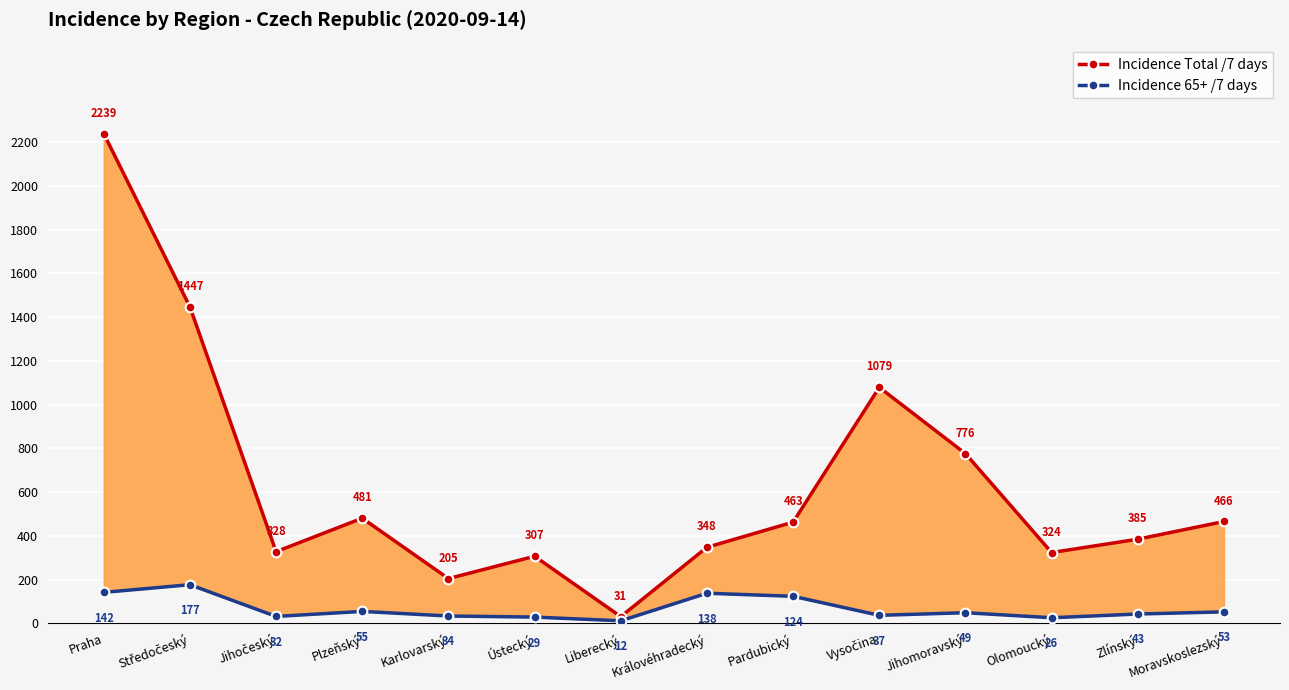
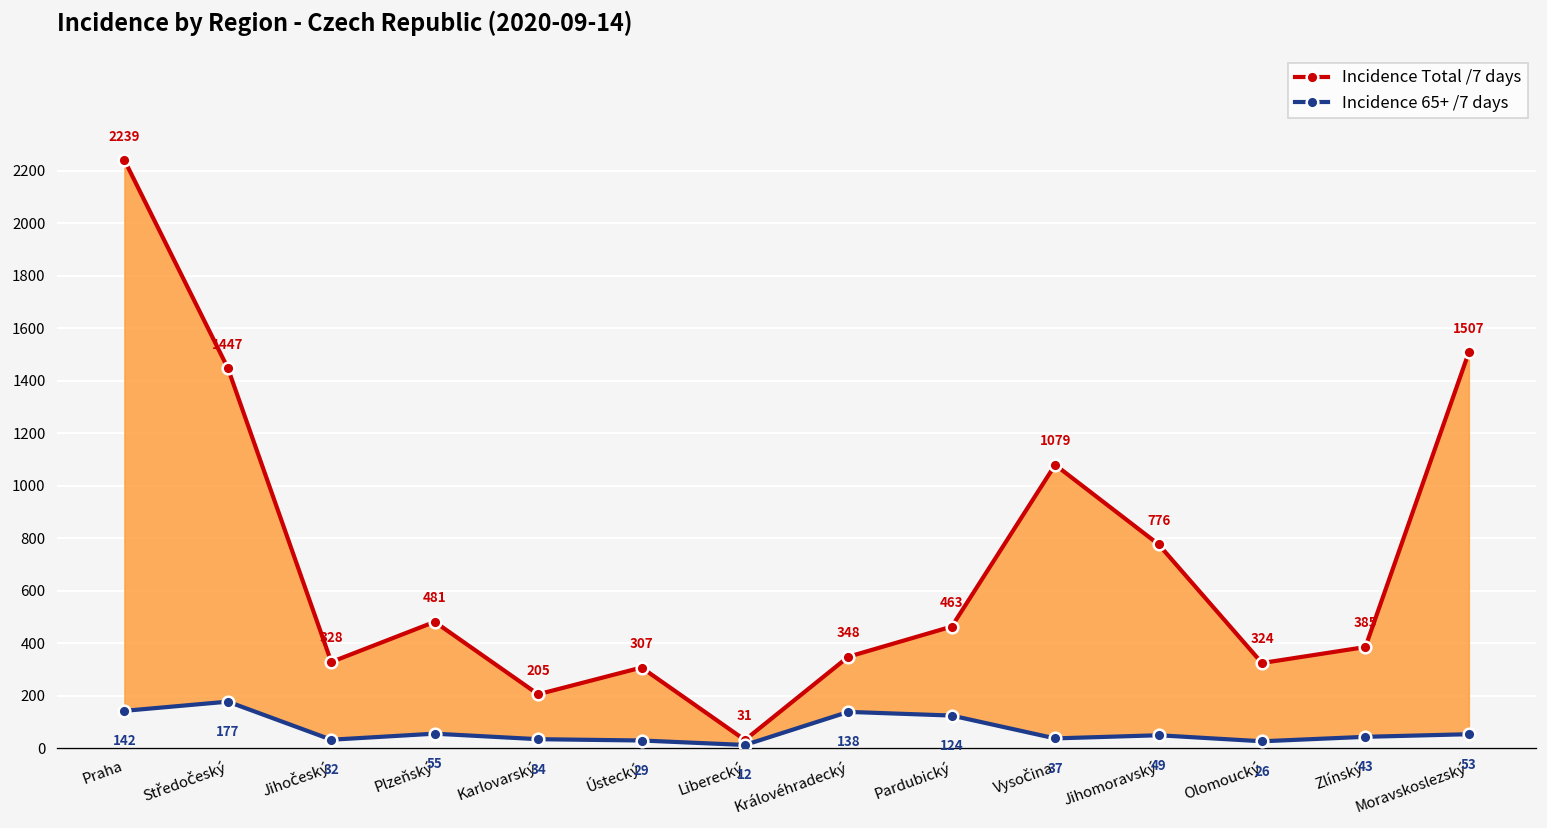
  {
    "Incidence Total /7 days": {
      "Praha": 2239,
      "Středočeský": 1447,
      "Jihočeský": 328,
      "Plzeňský": 481,
      "Karlovarský": 205,
      "Ústecký": 307,
      "Liberecký": 31,
      "Královéhradecký": 348,
      "Pardubický": 463,
      "Vysočina": 1079,
      "Jihomoravský": 776,
      "Olomoucký": 324,
      "Zlínský": 385,
-     "Moravskoslezský": 466
+     "Moravskoslezský": 1507
    },
    "Incidence 65+ /7 days": {
      "Praha": 142,
      "Středočeský": 177,
      "Jihočeský": 32,
      "Plzeňský": 55,
      "Karlovarský": 34,
      "Ústecký": 29,
      "Liberecký": 12,
      "Královéhradecký": 138,
      "Pardubický": 124,
      "Vysočina": 37,
      "Jihomoravský": 49,
      "Olomoucký": 26,
      "Zlínský": 43,
      "Moravskoslezský": 53
    }
  }
